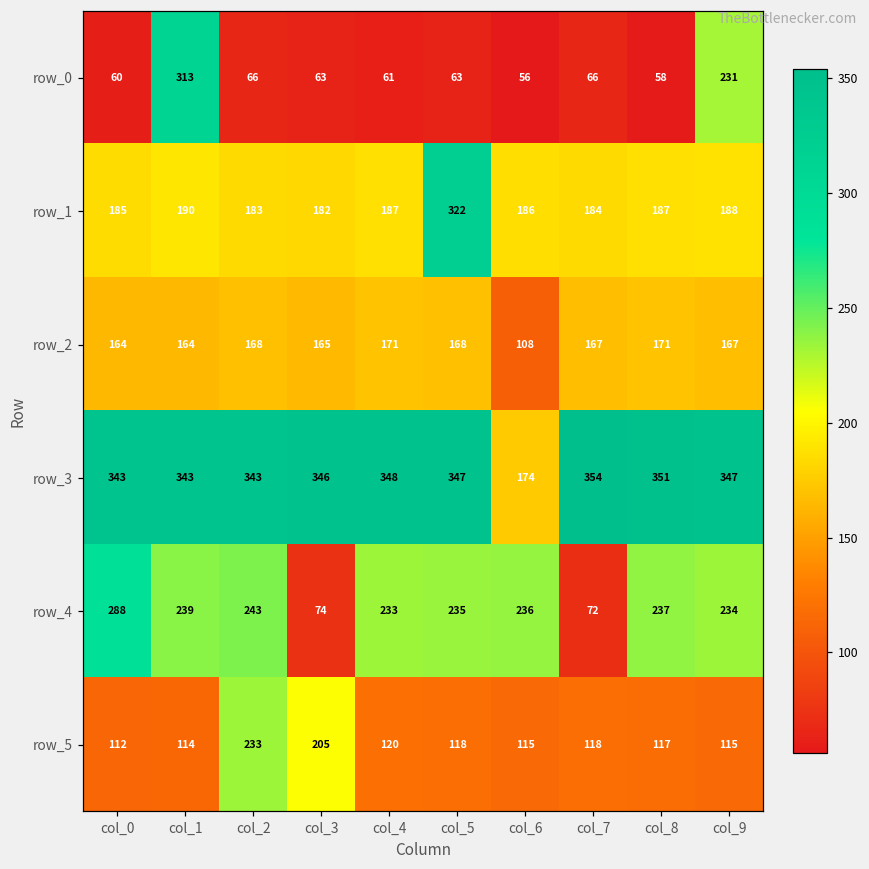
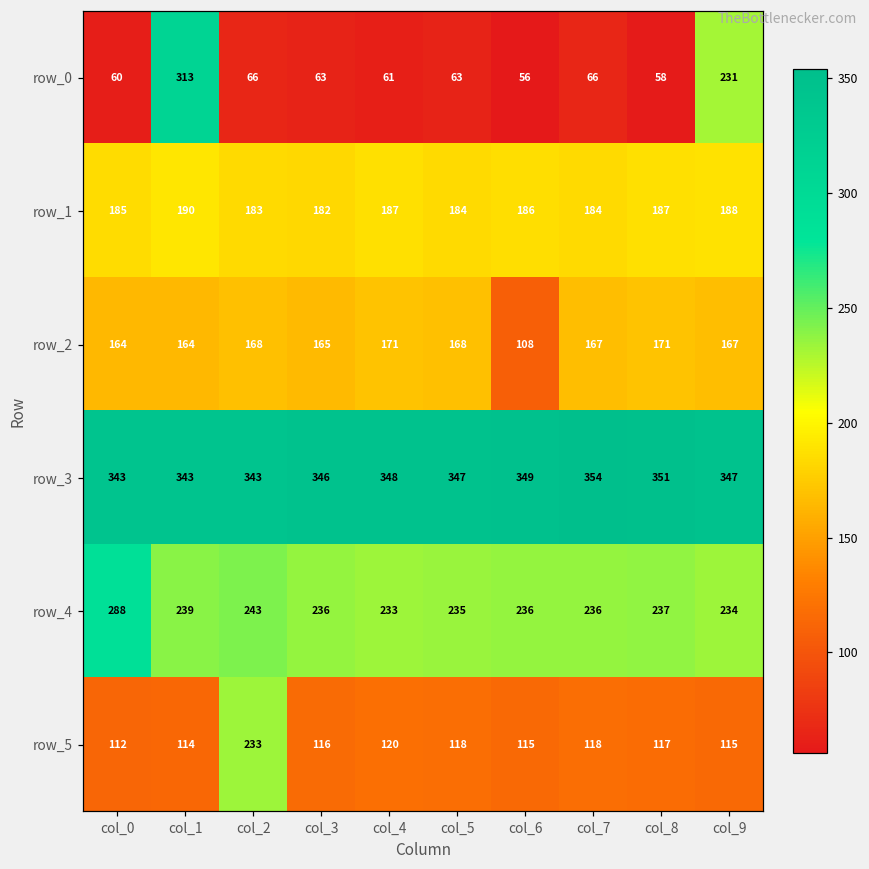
  {
    "row_0": {
      "col_0": 60,
      "col_1": 313,
      "col_2": 66,
      "col_3": 63,
      "col_4": 61,
      "col_5": 63,
      "col_6": 56,
      "col_7": 66,
      "col_8": 58,
      "col_9": 231
    },
    "row_1": {
      "col_0": 185,
      "col_1": 190,
      "col_2": 183,
      "col_3": 182,
      "col_4": 187,
-     "col_5": 322,
+     "col_5": 184,
      "col_6": 186,
      "col_7": 184,
      "col_8": 187,
      "col_9": 188
    },
    "row_2": {
      "col_0": 164,
      "col_1": 164,
      "col_2": 168,
      "col_3": 165,
      "col_4": 171,
      "col_5": 168,
      "col_6": 108,
      "col_7": 167,
      "col_8": 171,
      "col_9": 167
    },
    "row_3": {
      "col_0": 343,
      "col_1": 343,
      "col_2": 343,
      "col_3": 346,
      "col_4": 348,
      "col_5": 347,
-     "col_6": 174,
+     "col_6": 349,
      "col_7": 354,
      "col_8": 351,
      "col_9": 347
    },
    "row_4": {
      "col_0": 288,
      "col_1": 239,
      "col_2": 243,
-     "col_3": 74,
+     "col_3": 236,
      "col_4": 233,
      "col_5": 235,
      "col_6": 236,
-     "col_7": 72,
+     "col_7": 236,
      "col_8": 237,
      "col_9": 234
    },
    "row_5": {
      "col_0": 112,
      "col_1": 114,
      "col_2": 233,
-     "col_3": 205,
+     "col_3": 116,
      "col_4": 120,
      "col_5": 118,
      "col_6": 115,
      "col_7": 118,
      "col_8": 117,
      "col_9": 115
    }
  }
